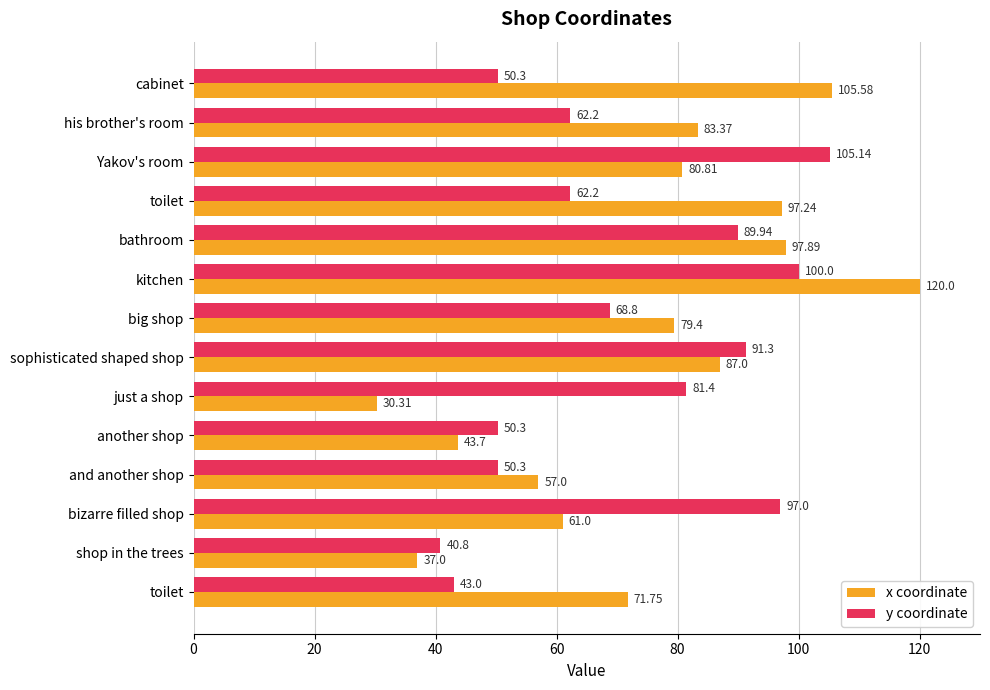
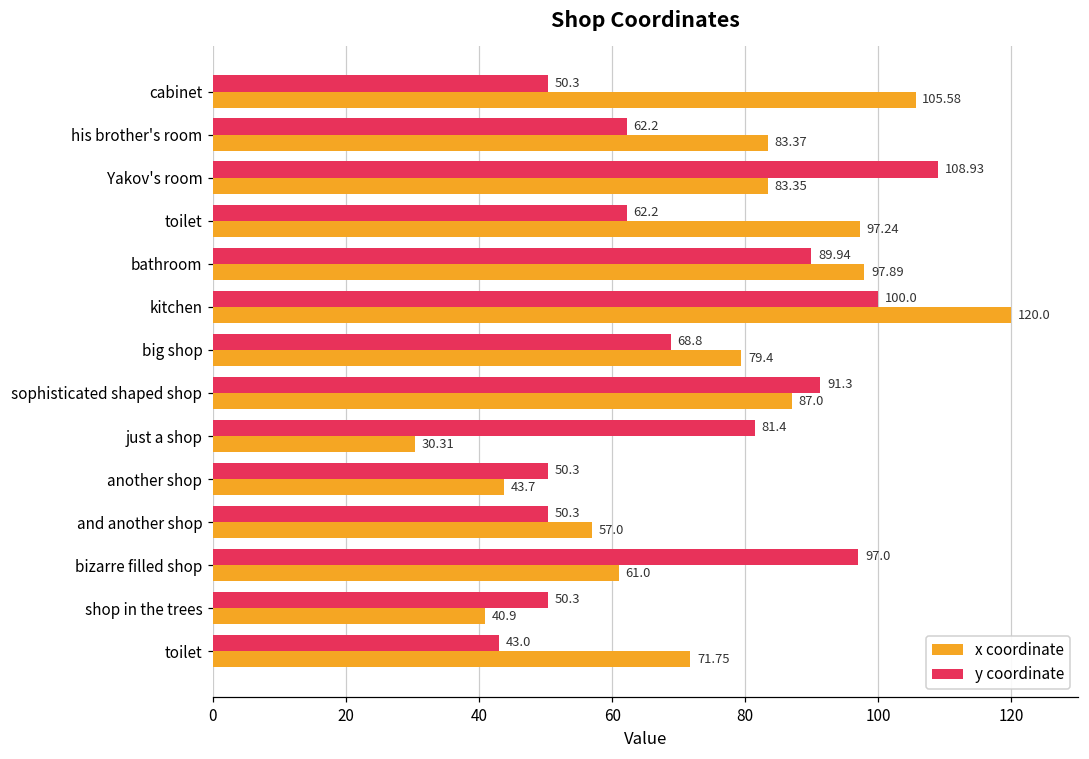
  {
    "x coordinate": {
      "cabinet": 105.58,
      "his brother's room": 83.37,
-     "Yakov's room": 80.81,
+     "Yakov's room": 83.35,
      "bathroom": 97.89,
      "kitchen": 120.0,
      "big shop": 79.4,
      "sophisticated shaped shop": 87.0,
      "just a shop": 30.31,
      "another shop": 43.7,
      "and another shop": 57.0,
      "bizarre filled shop": 61.0,
-     "shop in the trees": 37.0
+     "shop in the trees": 40.9
    },
    "y coordinate": {
      "cabinet": 50.3,
      "his brother's room": 62.2,
-     "Yakov's room": 105.14,
+     "Yakov's room": 108.93,
      "bathroom": 89.94,
      "kitchen": 100.0,
      "big shop": 68.8,
      "sophisticated shaped shop": 91.3,
      "just a shop": 81.4,
      "another shop": 50.3,
      "and another shop": 50.3,
      "bizarre filled shop": 97.0,
-     "shop in the trees": 40.8
+     "shop in the trees": 50.3
    }
  }
